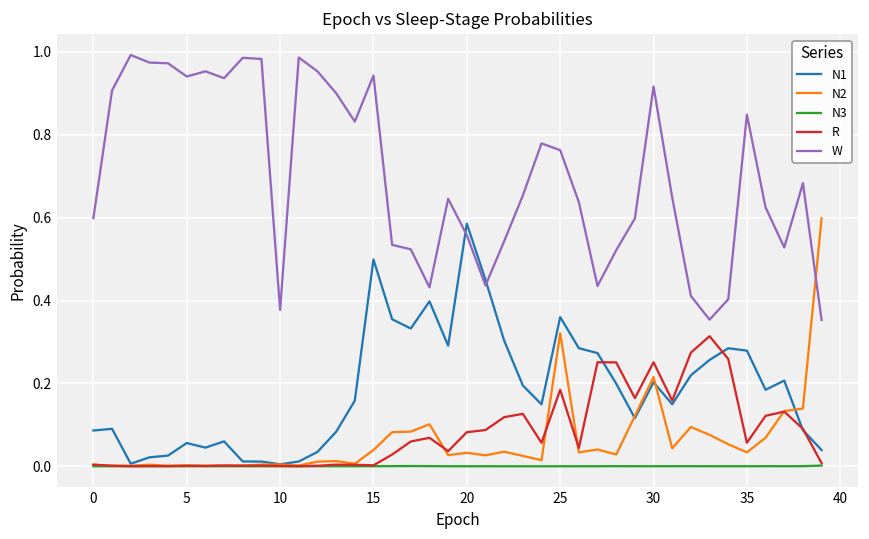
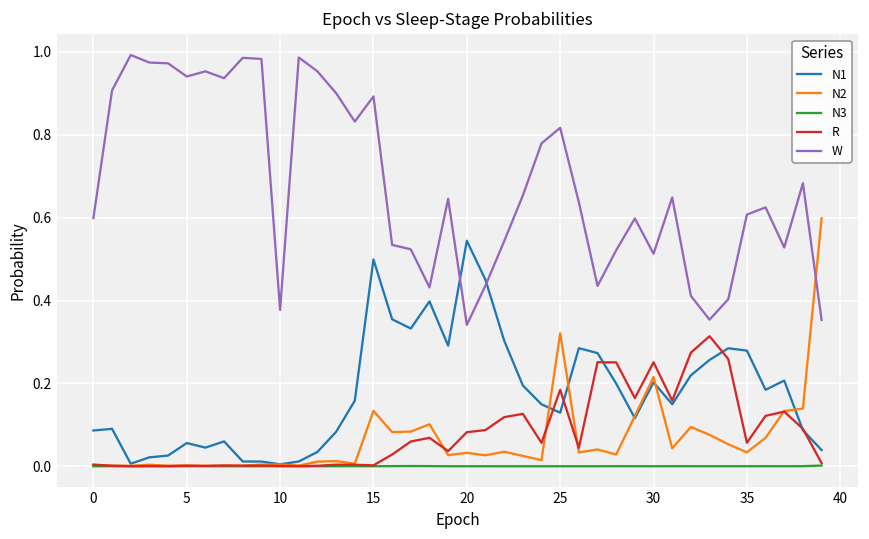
  {
    "N1": {
      "0": 0.09,
      "5": 0.06,
      "15": 0.50,
-     "20": 0.59,
-     "25": 0.36,
+     "20": 0.54,
+     "25": 0.13,
      "30": 0.20,
      "35": 0.28
    },
    "N2": {
-     "15": 0.04,
+     "15": 0.13,
      "20": 0.03,
      "25": 0.32,
      "30": 0.22,
      "35": 0.03
    },
    "N3": {
      "20": 0.00,
      "25": 0.00,
      "30": 0.00,
      "35": 0.00
    },
    "R": {
      "20": 0.08,
      "25": 0.18,
      "30": 0.25,
      "35": 0.06
    },
    "W": {
      "0": 0.60,
      "5": 0.94,
      "10": 0.38,
-     "15": 0.94,
-     "20": 0.56,
-     "25": 0.76,
-     "30": 0.92,
-     "35": 0.85
+     "15": 0.89,
+     "20": 0.34,
+     "25": 0.82,
+     "30": 0.51,
+     "35": 0.61
    }
  }
